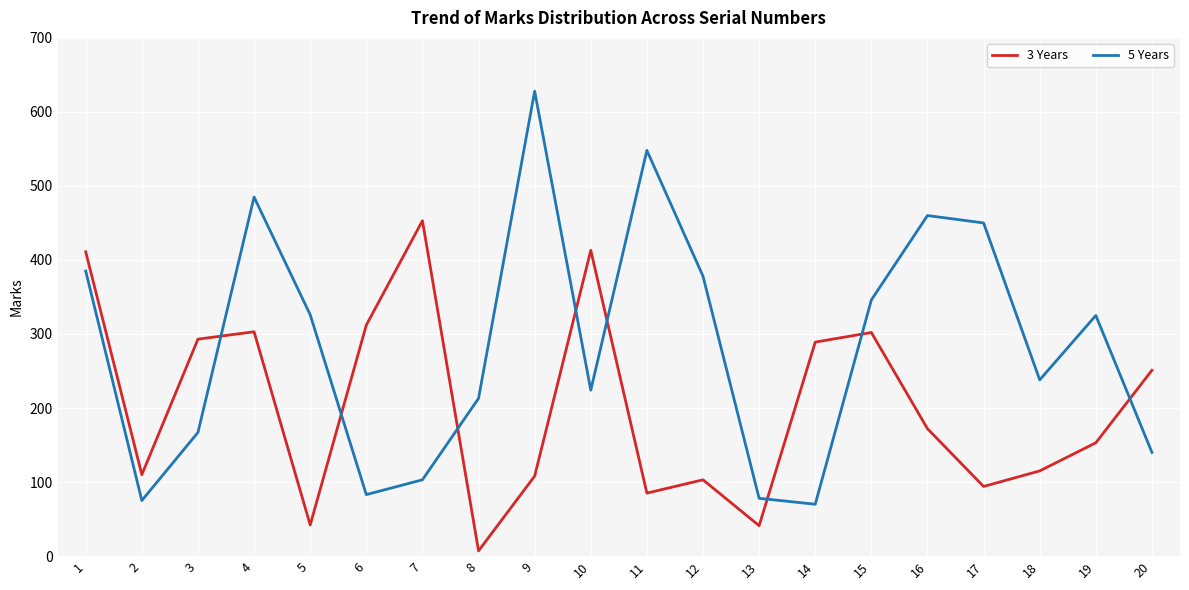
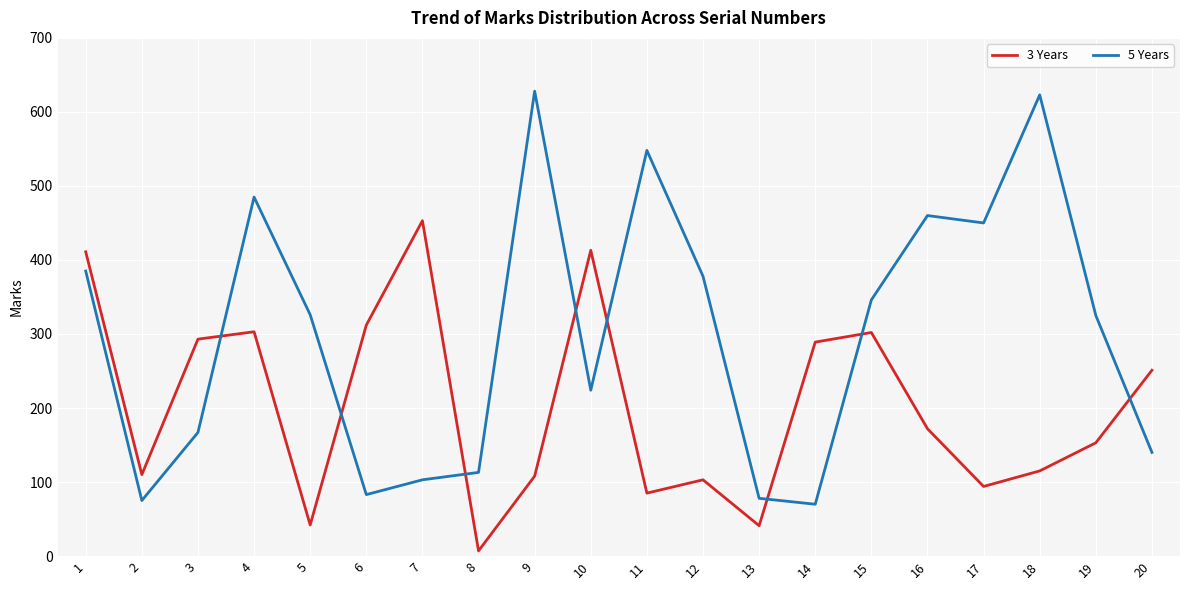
  {
    "3 Years": {
      "1": 410,
      "2": 110,
      "3": 290,
      "4": 300,
      "5": 40,
      "6": 310,
      "7": 450,
      "8": 10,
      "9": 110,
      "10": 410,
      "11": 90,
      "12": 100,
      "13": 40,
      "14": 290,
      "15": 300,
      "16": 170,
      "17": 90,
      "18": 120,
      "19": 150,
      "20": 250
    },
    "5 Years": {
      "1": 390,
      "2": 80,
      "3": 170,
      "4": 490,
      "5": 330,
      "6": 80,
      "7": 100,
-     "8": 210,
+     "8": 110,
      "9": 630,
      "10": 220,
      "11": 550,
      "12": 380,
      "13": 80,
      "14": 70,
      "15": 350,
      "16": 460,
      "17": 450,
-     "18": 240,
+     "18": 620,
      "19": 330,
      "20": 140
    }
  }
